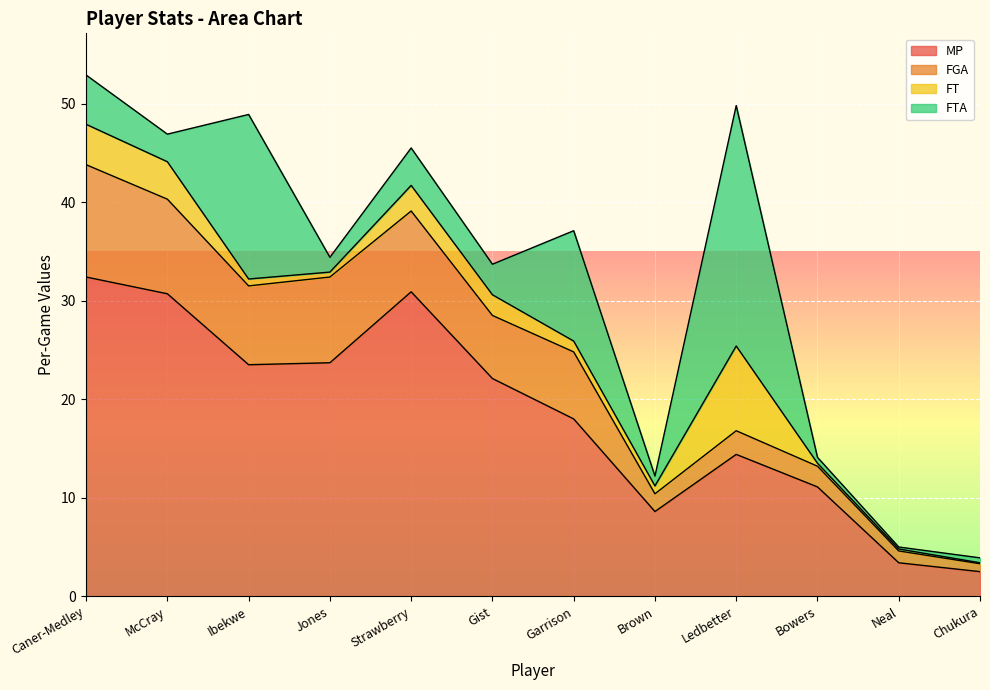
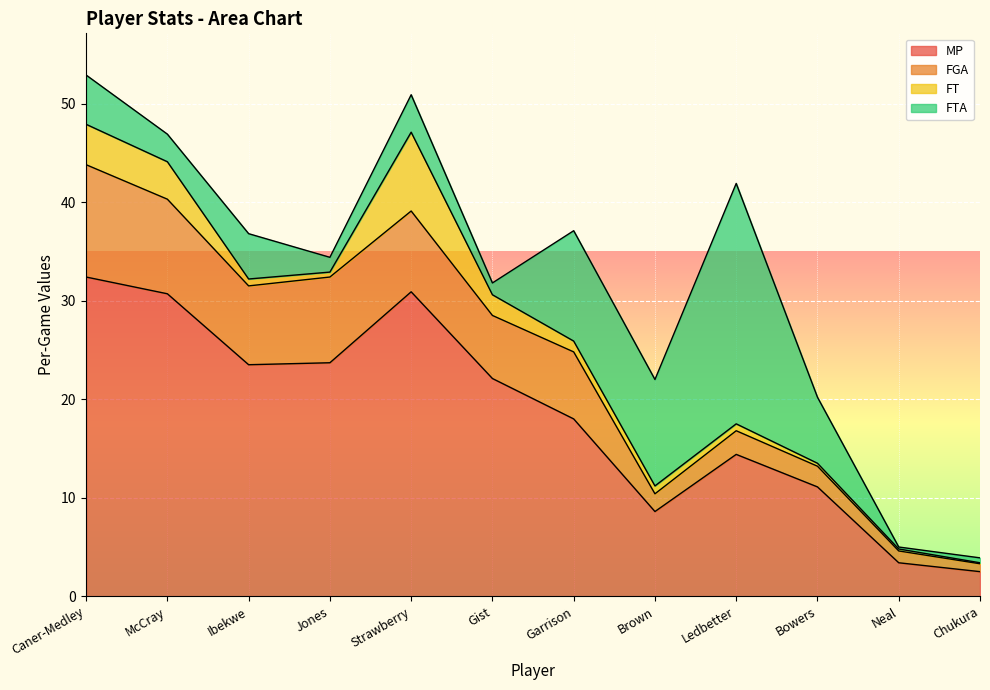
  {
    "FT": {
      "Caner-Medley": 4,
      "McCray": 4,
      "Ibekwe": 1,
      "Jones": 1,
-     "Strawberry": 3,
+     "Strawberry": 8,
      "Gist": 2,
      "Garrison": 1,
      "Brown": 1,
-     "Ledbetter": 9,
+     "Ledbetter": 1,
      "Bowers": 0
    },
    "FTA": {
      "Caner-Medley": 5,
      "McCray": 3,
-     "Ibekwe": 17,
+     "Ibekwe": 5,
      "Jones": 2,
      "Strawberry": 4,
-     "Gist": 3,
+     "Gist": 1,
      "Garrison": 11,
-     "Brown": 1,
+     "Brown": 11,
      "Ledbetter": 24,
-     "Bowers": 1,
+     "Bowers": 7,
      "Chukura": 1
    }
  }
